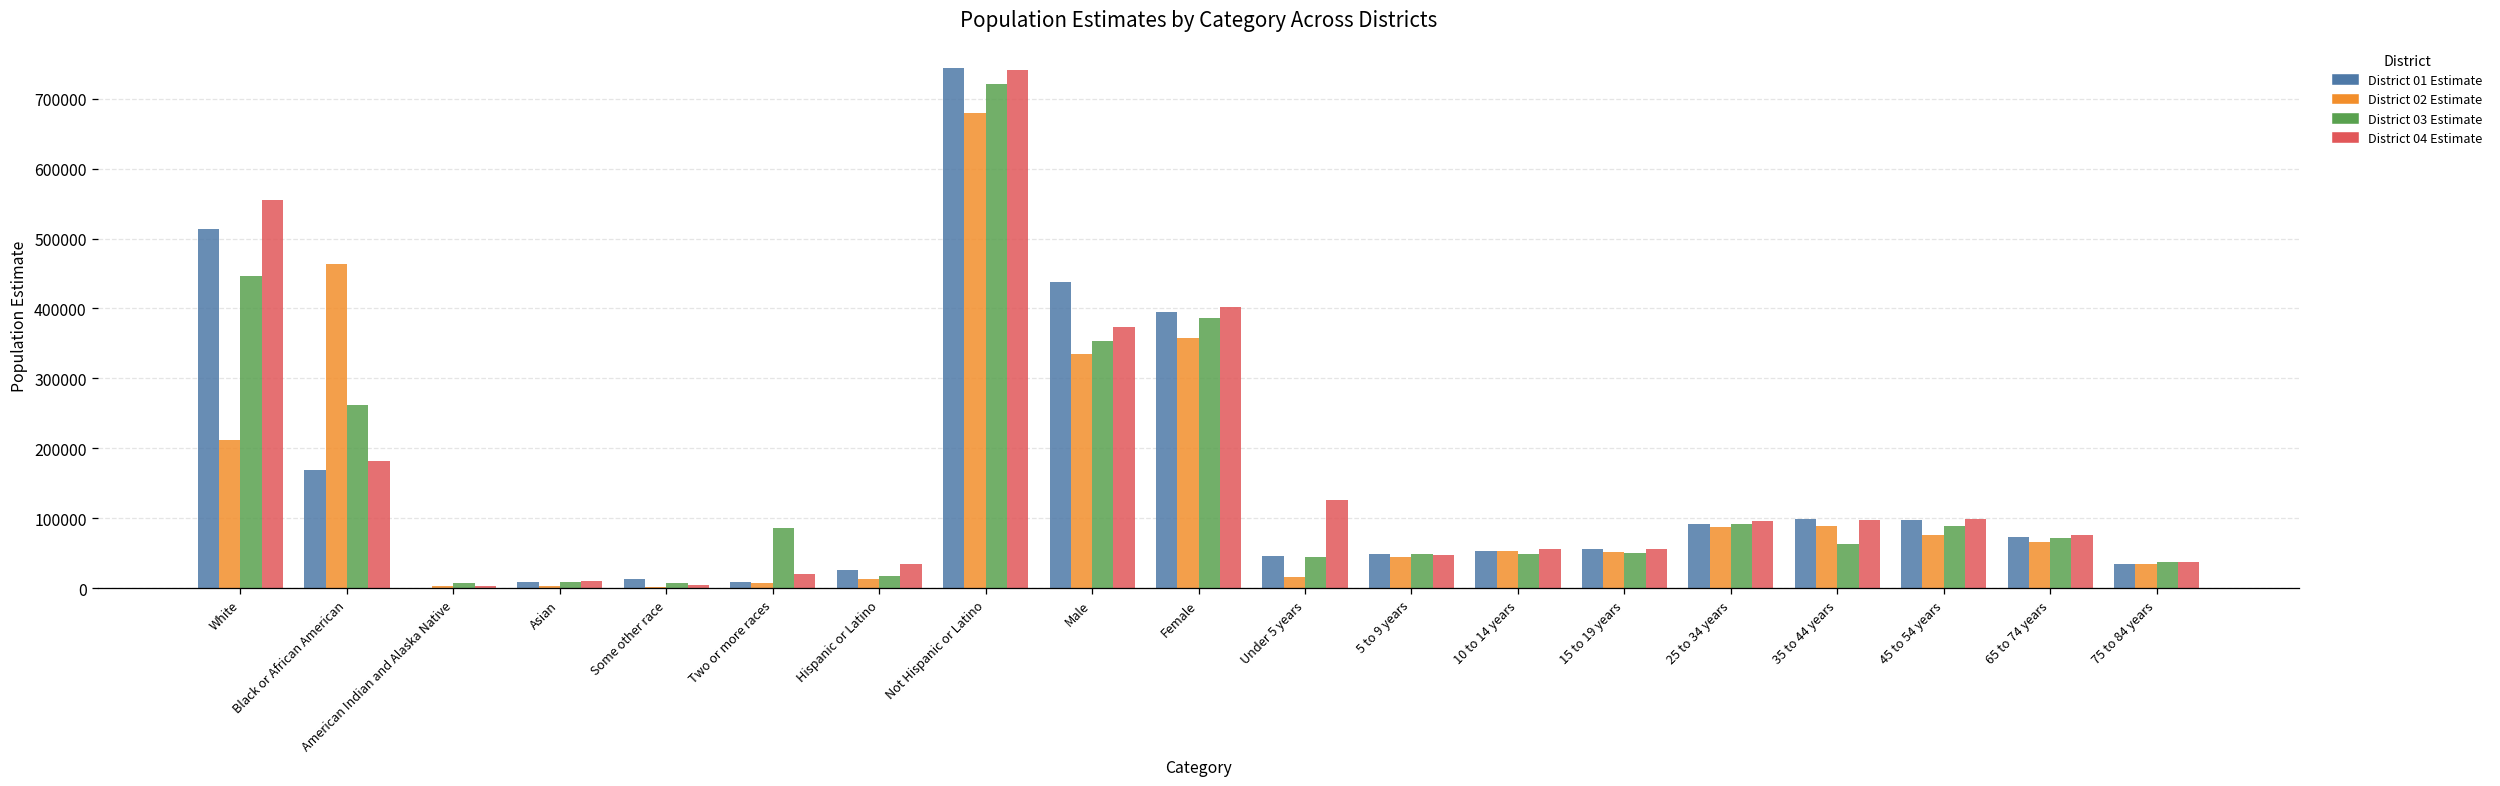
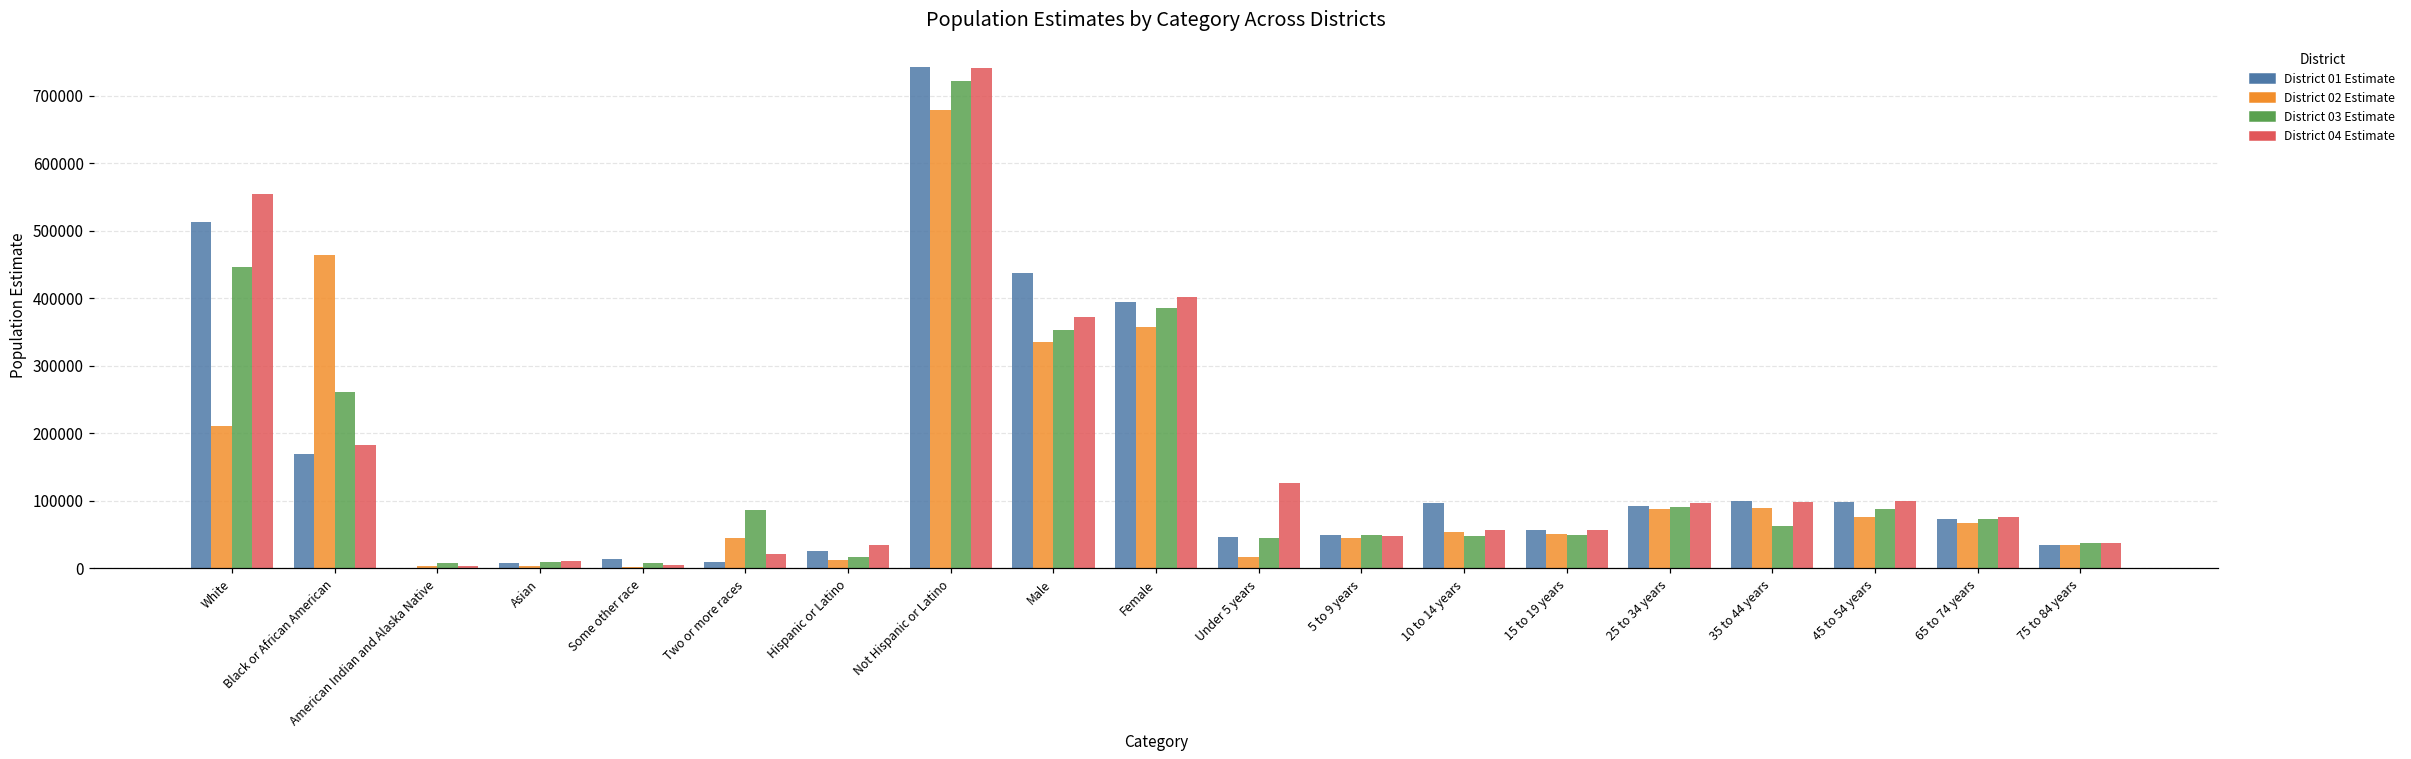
  {
    "District 01 Estimate": {
      "White": 510000,
      "Black or African American": 170000,
      "Asian": 10000,
      "Some other race": 10000,
      "Two or more races": 10000,
      "Hispanic or Latino": 30000,
      "Not Hispanic or Latino": 740000,
      "Male": 440000,
      "Female": 400000,
      "Under 5 years": 50000,
      "5 to 9 years": 50000,
-     "10 to 14 years": 50000,
+     "10 to 14 years": 100000,
      "15 to 19 years": 60000,
      "25 to 34 years": 90000,
      "35 to 44 years": 100000,
      "45 to 54 years": 100000,
      "65 to 74 years": 70000,
      "75 to 84 years": 40000
    },
    "District 02 Estimate": {
      "White": 210000,
      "Black or African American": 460000,
-     "Two or more races": 10000,
+     "Two or more races": 50000,
      "Hispanic or Latino": 10000,
      "Not Hispanic or Latino": 680000,
      "Male": 330000,
      "Female": 360000,
      "Under 5 years": 20000,
      "5 to 9 years": 40000,
      "10 to 14 years": 50000,
      "15 to 19 years": 50000,
      "25 to 34 years": 90000,
      "35 to 44 years": 90000,
      "45 to 54 years": 80000,
      "65 to 74 years": 70000,
      "75 to 84 years": 30000
    },
    "District 03 Estimate": {
      "White": 450000,
      "Black or African American": 260000,
      "American Indian and Alaska Native": 10000,
      "Asian": 10000,
      "Some other race": 10000,
      "Two or more races": 90000,
      "Hispanic or Latino": 20000,
      "Not Hispanic or Latino": 720000,
      "Male": 350000,
      "Female": 390000,
      "Under 5 years": 40000,
      "5 to 9 years": 50000,
      "10 to 14 years": 50000,
      "15 to 19 years": 50000,
      "25 to 34 years": 90000,
      "35 to 44 years": 60000,
      "45 to 54 years": 90000,
      "65 to 74 years": 70000,
      "75 to 84 years": 40000
    },
    "District 04 Estimate": {
      "White": 550000,
      "Black or African American": 180000,
      "Asian": 10000,
      "Some other race": 0,
      "Two or more races": 20000,
      "Hispanic or Latino": 30000,
      "Not Hispanic or Latino": 740000,
      "Male": 370000,
      "Female": 400000,
      "Under 5 years": 130000,
      "5 to 9 years": 50000,
      "10 to 14 years": 60000,
      "15 to 19 years": 60000,
      "25 to 34 years": 100000,
      "35 to 44 years": 100000,
      "45 to 54 years": 100000,
      "65 to 74 years": 80000,
      "75 to 84 years": 40000
    }
  }
